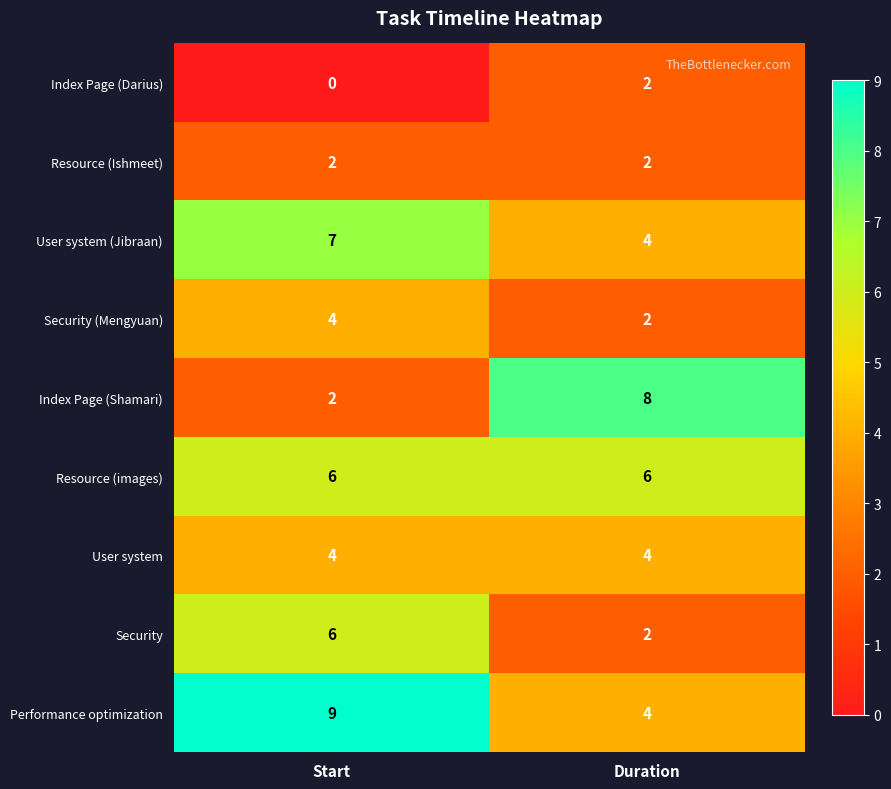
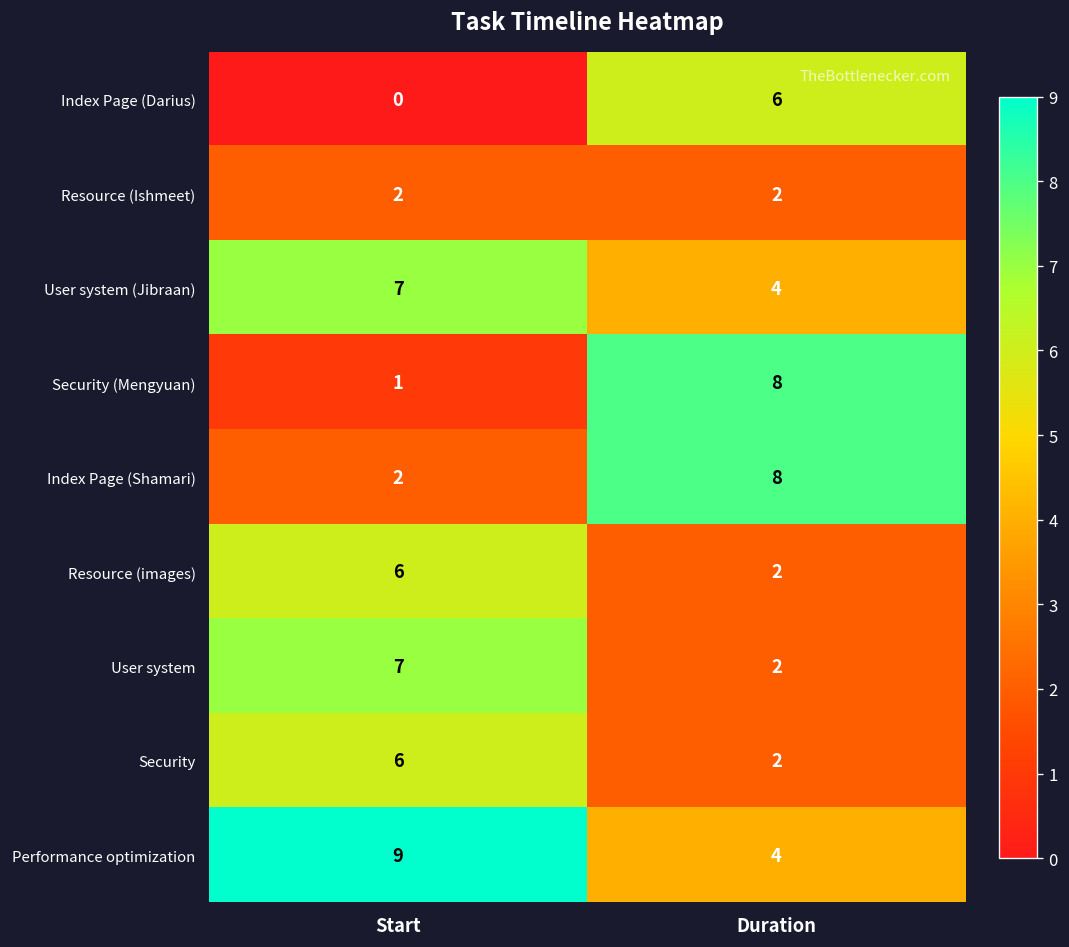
  {
    "Index Page (Darius)": {
      "Start": 0,
-     "Duration": 2
+     "Duration": 6
    },
    "Resource (Ishmeet)": {
      "Start": 2,
      "Duration": 2
    },
    "User system (Jibraan)": {
      "Start": 7,
      "Duration": 4
    },
    "Security (Mengyuan)": {
-     "Start": 4,
-     "Duration": 2
+     "Start": 1,
+     "Duration": 8
    },
    "Index Page (Shamari)": {
      "Start": 2,
      "Duration": 8
    },
    "Resource (images)": {
      "Start": 6,
-     "Duration": 6
+     "Duration": 2
    },
    "User system": {
-     "Start": 4,
-     "Duration": 4
+     "Start": 7,
+     "Duration": 2
    },
    "Security": {
      "Start": 6,
      "Duration": 2
    },
    "Performance optimization": {
      "Start": 9,
      "Duration": 4
    }
  }
